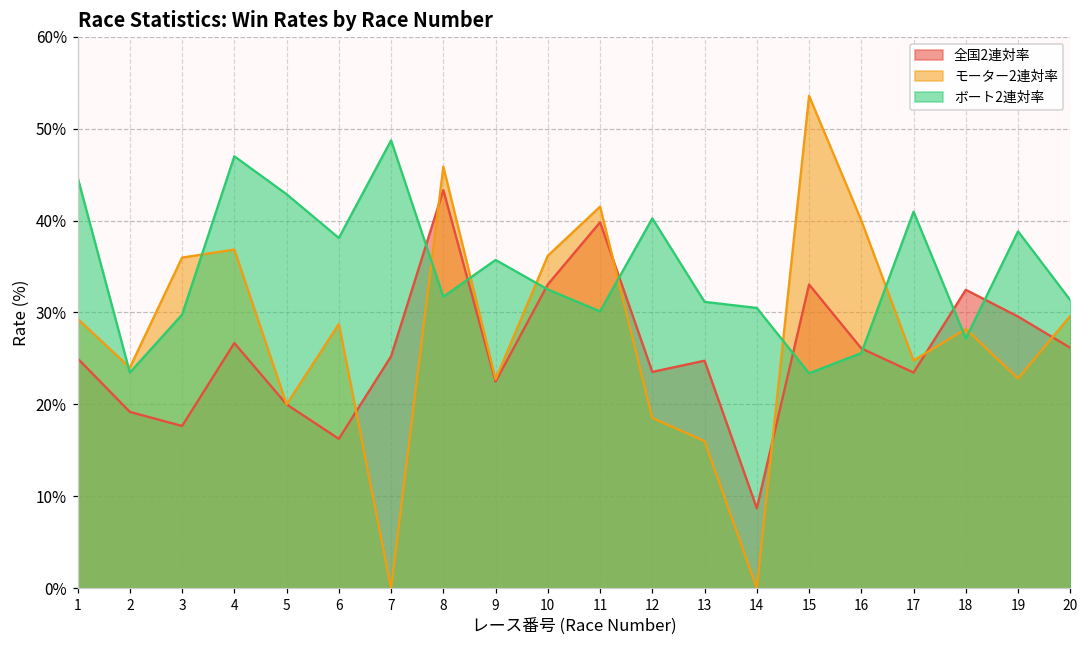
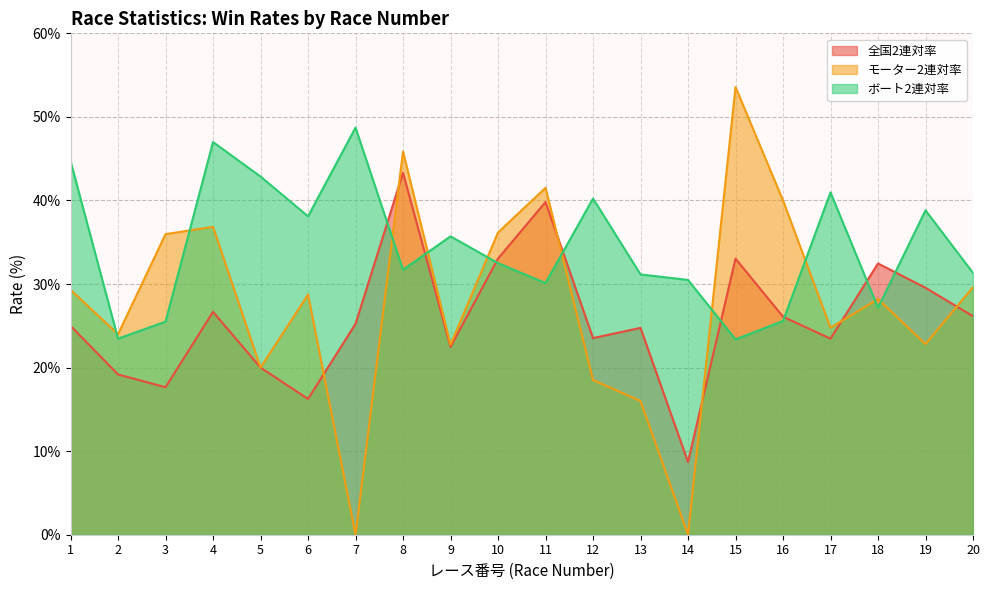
  {
    "全国2連対率": {
      "1": "25%",
      "2": "19%",
      "3": "18%",
      "4": "27%",
      "6": "16%",
      "7": "25%",
      "8": "43%",
      "10": "33%",
      "11": "40%",
      "12": "24%",
      "13": "25%",
      "14": "9%",
      "15": "33%",
      "16": "26%",
      "17": "23%",
      "18": "32%",
      "19": "30%",
      "20": "26%"
    },
    "モーター2連対率": {
      "1": "29%",
      "2": "24%",
      "3": "36%",
      "4": "37%",
      "6": "29%",
      "7": "0%",
      "8": "46%",
      "10": "36%",
      "11": "42%",
      "12": "19%",
      "13": "16%",
      "14": "0%",
      "15": "54%",
      "16": "40%",
      "17": "25%",
      "18": "28%",
      "19": "23%",
      "20": "30%"
    },
    "ボート2連対率": {
      "1": "45%",
      "2": "23%",
-     "3": "30%",
+     "3": "26%",
      "4": "47%",
      "5": "43%",
      "6": "38%",
      "7": "49%",
      "8": "32%",
      "9": "36%",
      "10": "33%",
      "11": "30%",
      "12": "40%",
      "13": "31%",
      "14": "30%",
      "15": "23%",
      "16": "26%",
      "17": "41%",
      "18": "27%",
      "19": "39%",
      "20": "31%"
    }
  }
